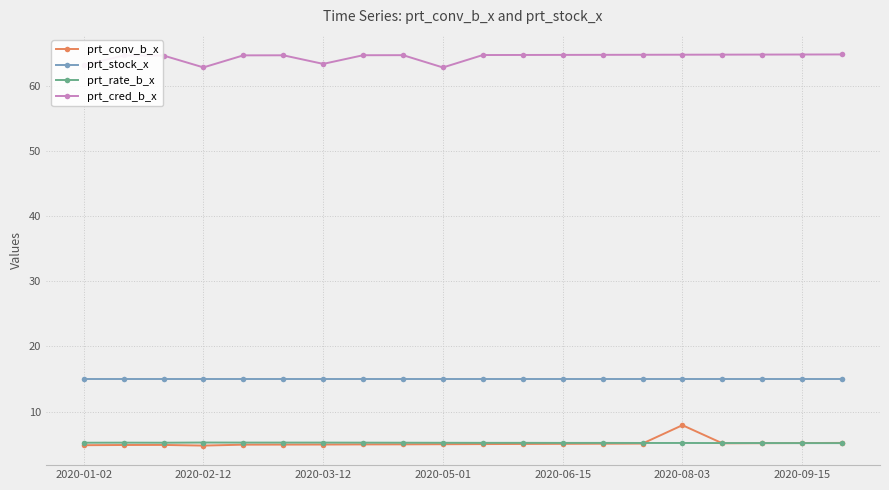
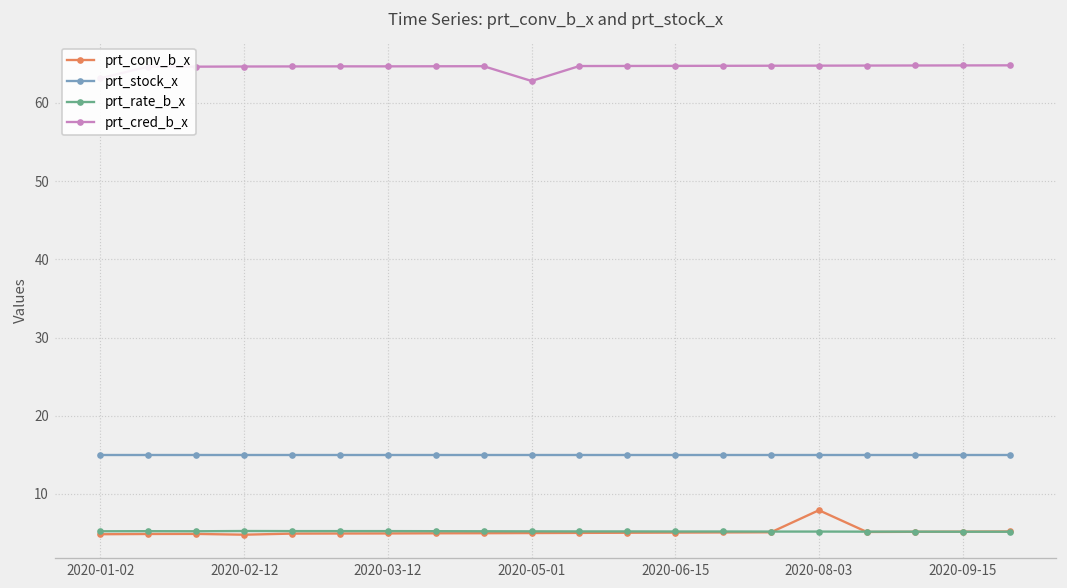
  {
    "prt_conv_b_x": {
      "2020-02-12": 5,
      "2020-08-03": 8
    },
    "prt_cred_b_x": {
-     "2020-02-12": 63,
-     "2020-03-12": 63,
+     "2020-02-12": 65,
+     "2020-03-12": 65,
      "2020-05-01": 63,
      "2020-06-15": 65,
      "2020-08-03": 65,
      "2020-09-15": 65
    }
  }
